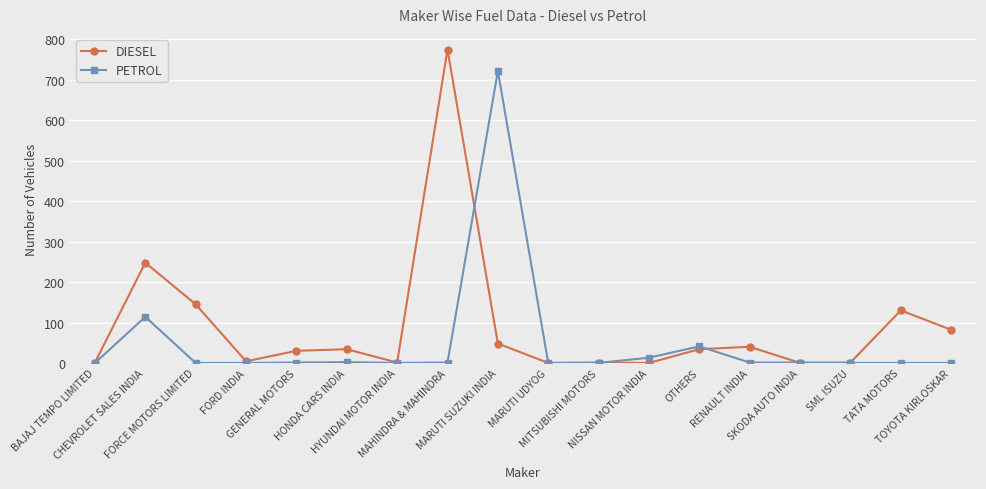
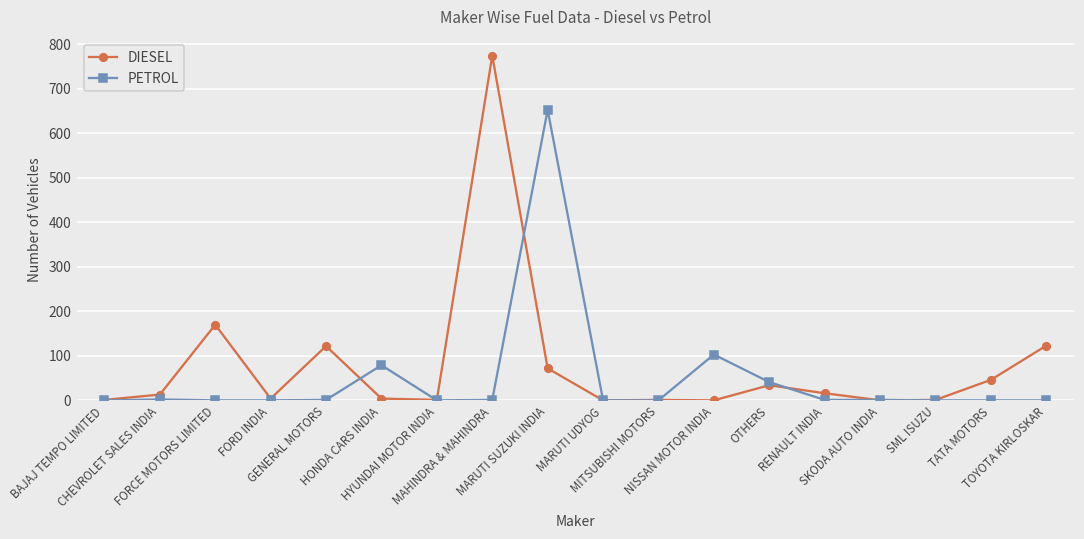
  {
    "DIESEL": {
-     "CHEVROLET SALES INDIA": 250,
-     "FORCE MOTORS LIMITED": 150,
-     "GENERAL MOTORS": 30,
-     "HONDA CARS INDIA": 30,
+     "CHEVROLET SALES INDIA": 10,
+     "FORCE MOTORS LIMITED": 170,
+     "GENERAL MOTORS": 120,
+     "HONDA CARS INDIA": 0,
      "MAHINDRA & MAHINDRA": 780,
-     "MARUTI SUZUKI INDIA": 50,
+     "MARUTI SUZUKI INDIA": 70,
      "NISSAN MOTOR INDIA": 0,
      "OTHERS": 30,
-     "RENAULT INDIA": 40,
-     "TATA MOTORS": 130,
-     "TOYOTA KIRLOSKAR": 80
+     "RENAULT INDIA": 20,
+     "TATA MOTORS": 50,
+     "TOYOTA KIRLOSKAR": 120
    },
    "PETROL": {
-     "CHEVROLET SALES INDIA": 110,
+     "CHEVROLET SALES INDIA": 0,
      "FORCE MOTORS LIMITED": 0,
      "GENERAL MOTORS": 0,
-     "HONDA CARS INDIA": 0,
+     "HONDA CARS INDIA": 80,
      "MAHINDRA & MAHINDRA": 0,
-     "MARUTI SUZUKI INDIA": 720,
-     "NISSAN MOTOR INDIA": 10,
+     "MARUTI SUZUKI INDIA": 650,
+     "NISSAN MOTOR INDIA": 100,
      "OTHERS": 40,
      "RENAULT INDIA": 0,
      "TATA MOTORS": 0,
      "TOYOTA KIRLOSKAR": 0
    }
  }
